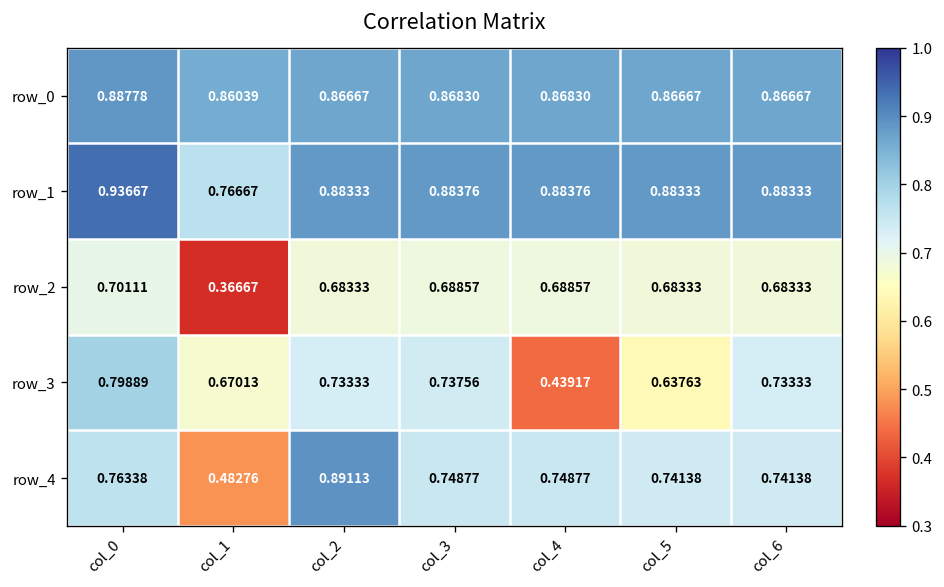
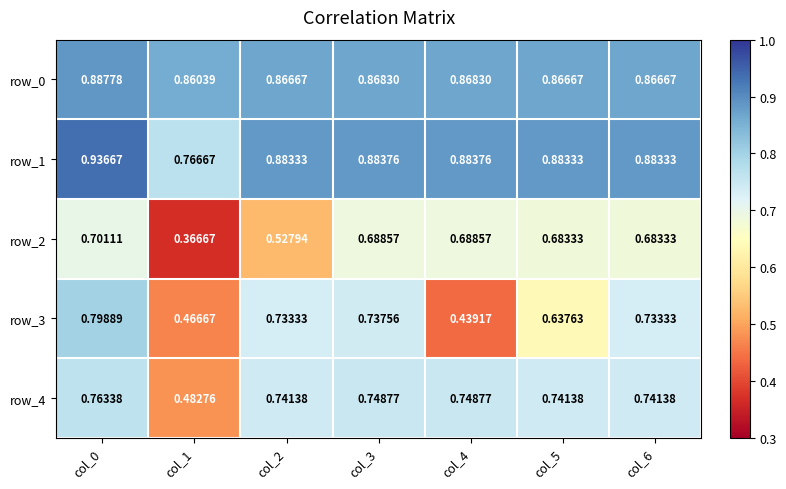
  {
    "row_0": {
      "col_0": 0.88778,
      "col_1": 0.86039,
      "col_2": 0.86667,
      "col_3": 0.86830,
      "col_4": 0.86830,
      "col_5": 0.86667,
      "col_6": 0.86667
    },
    "row_1": {
      "col_0": 0.93667,
      "col_1": 0.76667,
      "col_2": 0.88333,
      "col_3": 0.88376,
      "col_4": 0.88376,
      "col_5": 0.88333,
      "col_6": 0.88333
    },
    "row_2": {
      "col_0": 0.70111,
      "col_1": 0.36667,
-     "col_2": 0.68333,
+     "col_2": 0.52794,
      "col_3": 0.68857,
      "col_4": 0.68857,
      "col_5": 0.68333,
      "col_6": 0.68333
    },
    "row_3": {
      "col_0": 0.79889,
-     "col_1": 0.67013,
+     "col_1": 0.46667,
      "col_2": 0.73333,
      "col_3": 0.73756,
      "col_4": 0.43917,
      "col_5": 0.63763,
      "col_6": 0.73333
    },
    "row_4": {
      "col_0": 0.76338,
      "col_1": 0.48276,
-     "col_2": 0.89113,
+     "col_2": 0.74138,
      "col_3": 0.74877,
      "col_4": 0.74877,
      "col_5": 0.74138,
      "col_6": 0.74138
    }
  }
